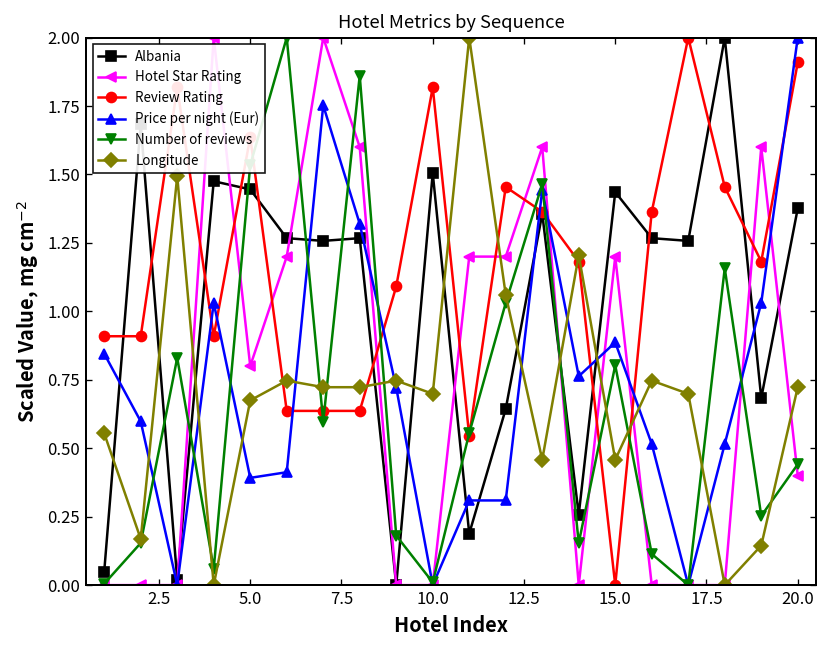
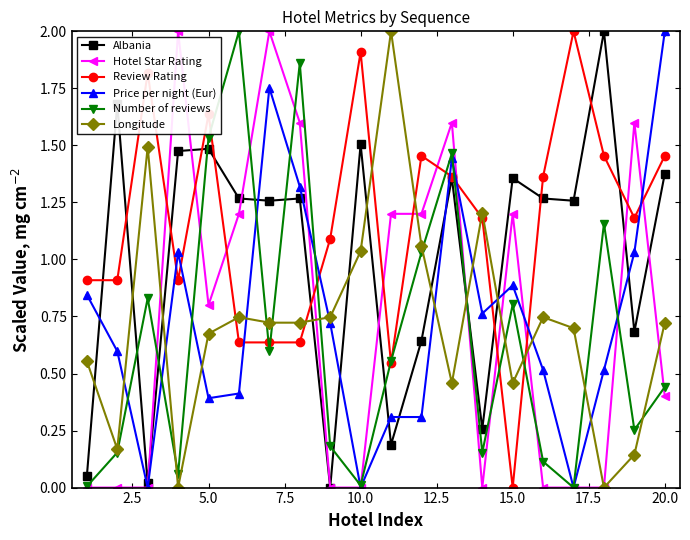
  {
    "Albania": {
-     "5.0": 1.45,
+     "5.0": 1.49,
      "10.0": 1.50,
-     "15.0": 1.44,
+     "15.0": 1.36,
      "20.0": 1.38
    },
    "Hotel Star Rating": {
      "5.0": 0.80,
      "15.0": 1.20,
      "20.0": 0.40
    },
    "Review Rating": {
-     "10.0": 1.82,
+     "10.0": 1.91,
      "15.0": 0.00,
-     "20.0": 1.91
+     "20.0": 1.45
    },
    "Price per night (Eur)": {
      "5.0": 0.39,
      "15.0": 0.89,
      "20.0": 2.00
    },
    "Number of reviews": {
      "5.0": 1.53,
      "15.0": 0.80,
      "20.0": 0.44
    },
    "Longitude": {
      "5.0": 0.67,
-     "10.0": 0.70,
+     "10.0": 1.04,
      "15.0": 0.46,
      "20.0": 0.72
    }
  }
